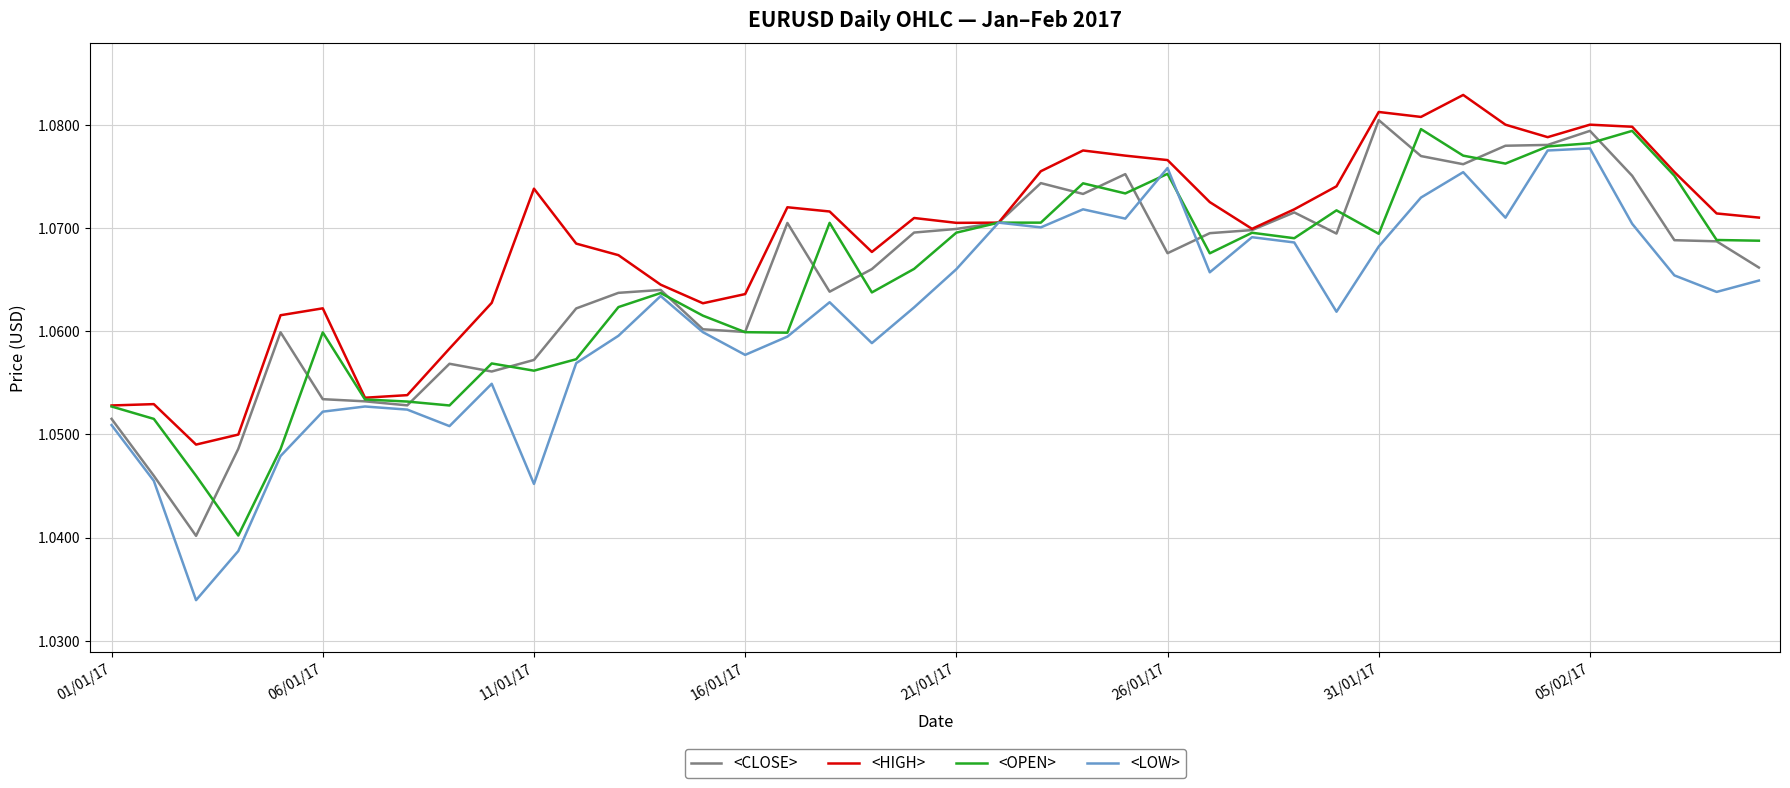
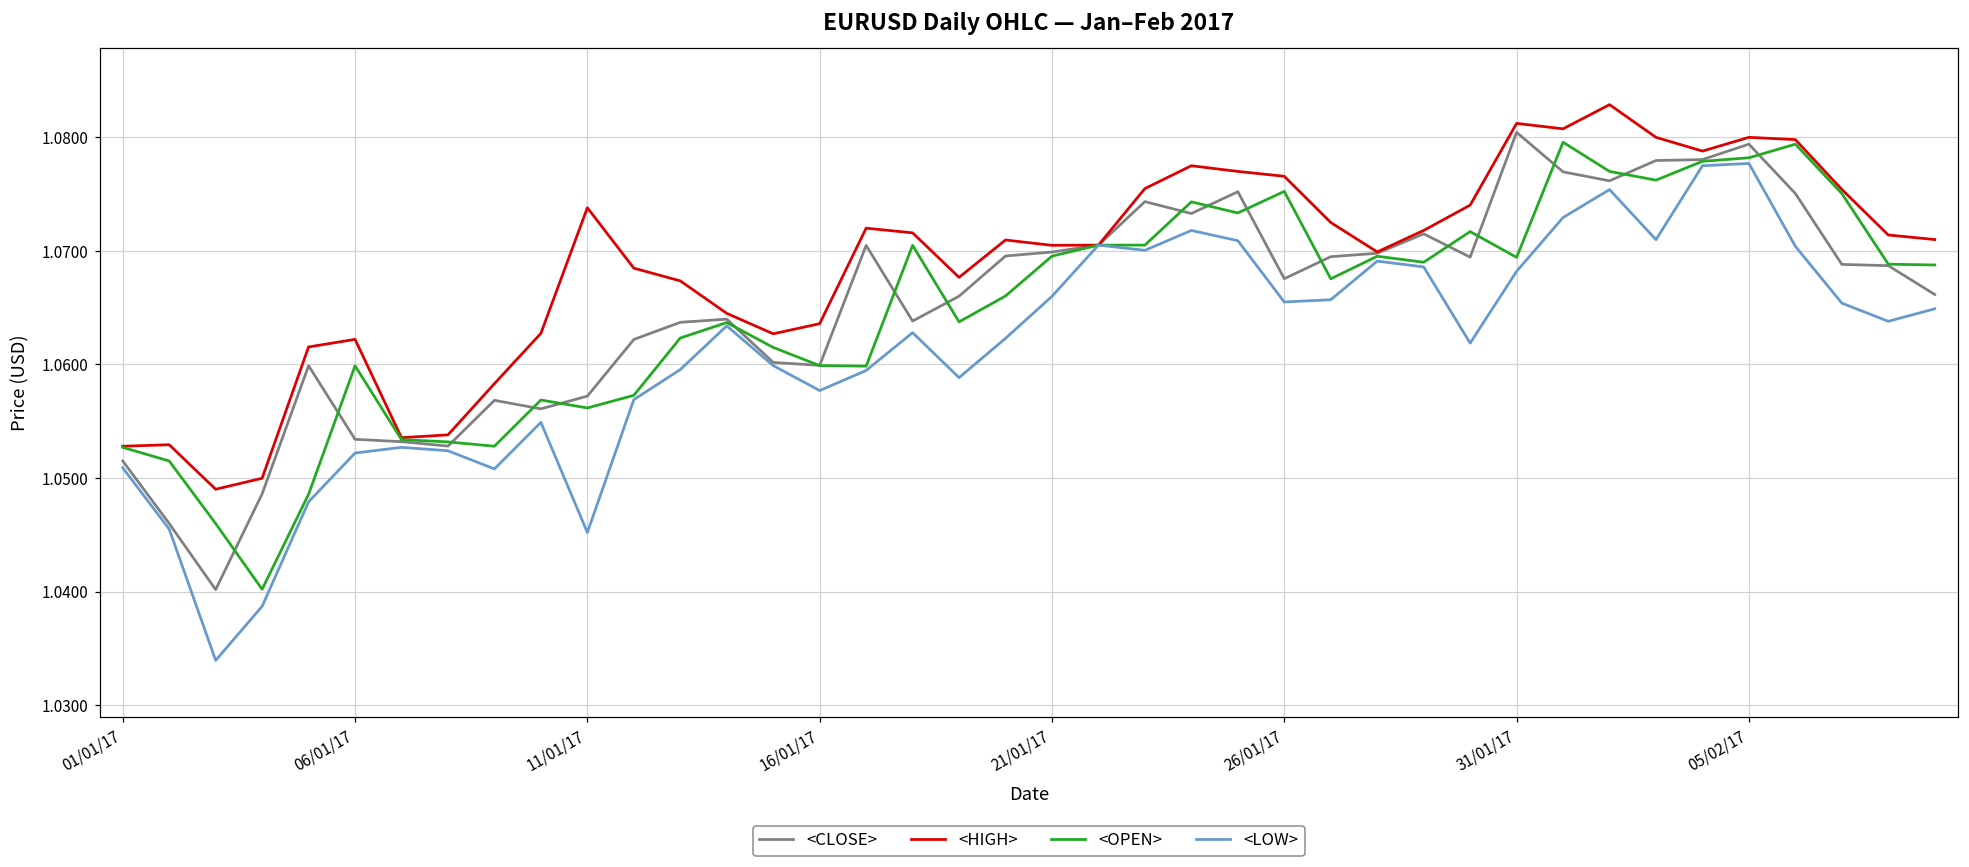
  {
    "<CLOSE>": {
      "01/01/17": 1.0515,
      "06/01/17": 1.0534,
      "11/01/17": 1.0572,
      "21/01/17": 1.0699,
      "26/01/17": 1.0676,
      "31/01/17": 1.0804,
      "05/02/17": 1.0794
    },
    "<HIGH>": {
      "06/01/17": 1.0622,
      "11/01/17": 1.0738,
      "16/01/17": 1.0636,
      "21/01/17": 1.0705,
      "26/01/17": 1.0766,
      "31/01/17": 1.0812,
      "05/02/17": 1.0800
    },
    "<OPEN>": {
      "06/01/17": 1.0599,
      "11/01/17": 1.0562,
      "21/01/17": 1.0695,
      "26/01/17": 1.0752,
      "31/01/17": 1.0694,
      "05/02/17": 1.0782
    },
    "<LOW>": {
      "01/01/17": 1.0509,
      "06/01/17": 1.0522,
      "11/01/17": 1.0452,
      "16/01/17": 1.0577,
      "21/01/17": 1.0660,
-     "26/01/17": 1.0758,
+     "26/01/17": 1.0655,
      "31/01/17": 1.0682,
      "05/02/17": 1.0777
    }
  }
